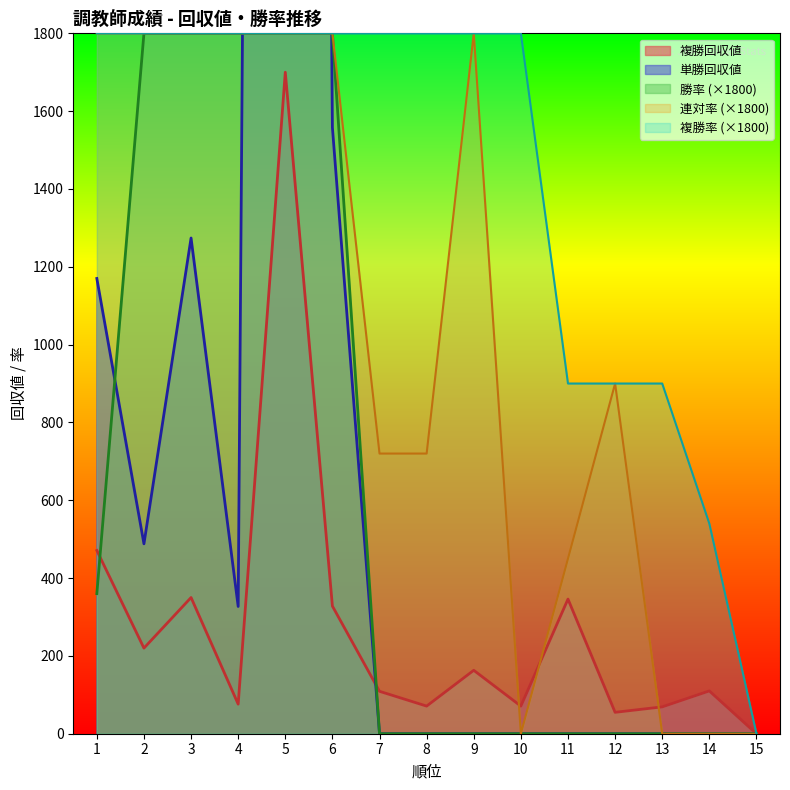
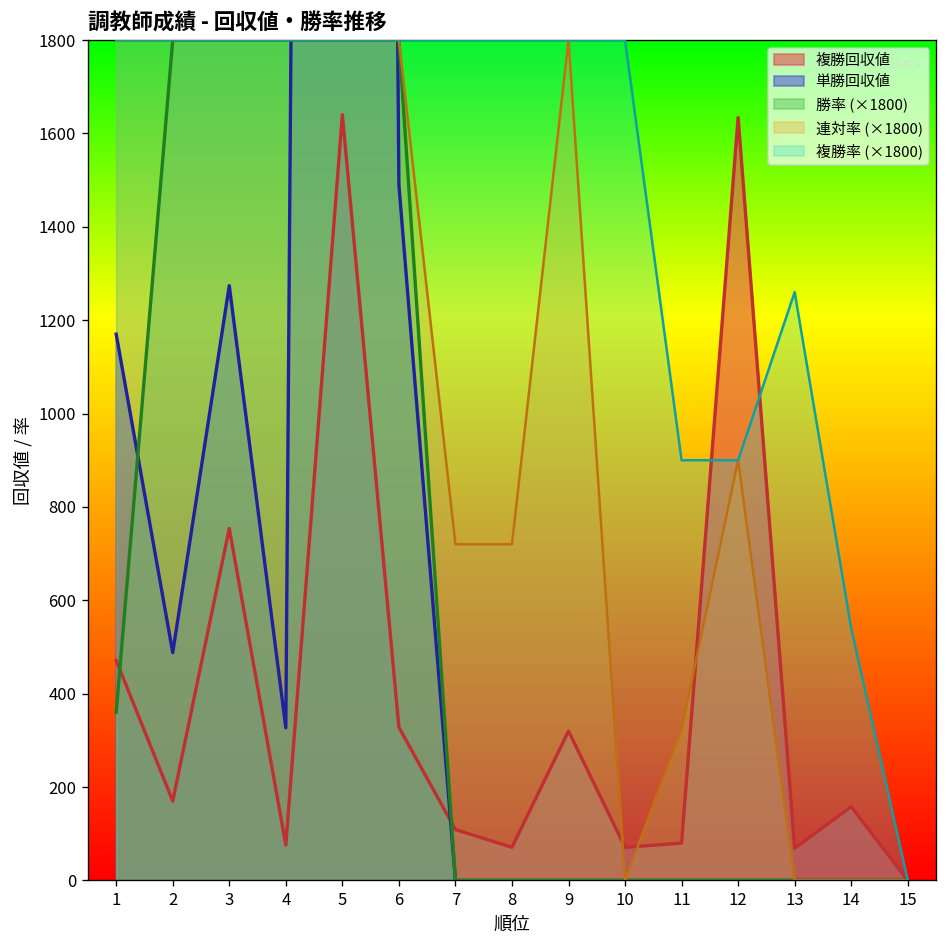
  {
    "複勝回収値": {
      "1": 470,
-     "2": 220,
-     "3": 350,
+     "2": 170,
+     "3": 750,
      "4": 80,
-     "5": 1700,
+     "5": 1640,
      "6": 330,
      "7": 110,
      "8": 70,
-     "9": 160,
+     "9": 320,
      "10": 70,
-     "11": 350,
-     "12": 60,
+     "11": 80,
+     "12": 1630,
      "13": 70,
-     "14": 110
+     "14": 160
    },
    "単勝回収値": {
      "1": 1170,
      "2": 490,
      "3": 1270,
      "4": 330,
-     "6": 1560
+     "6": 1490
    },
    "勝率 (×1800)": {
      "1": 360
    },
    "連対率 (×1800)": {
      "7": 720,
      "8": 720,
-     "11": 450
+     "11": 320
    },
    "複勝率 (×1800)": {
      "7": 1800,
      "8": 1800,
      "10": 1800,
      "11": 900,
-     "13": 900,
+     "13": 1260,
      "14": 540
    }
  }
